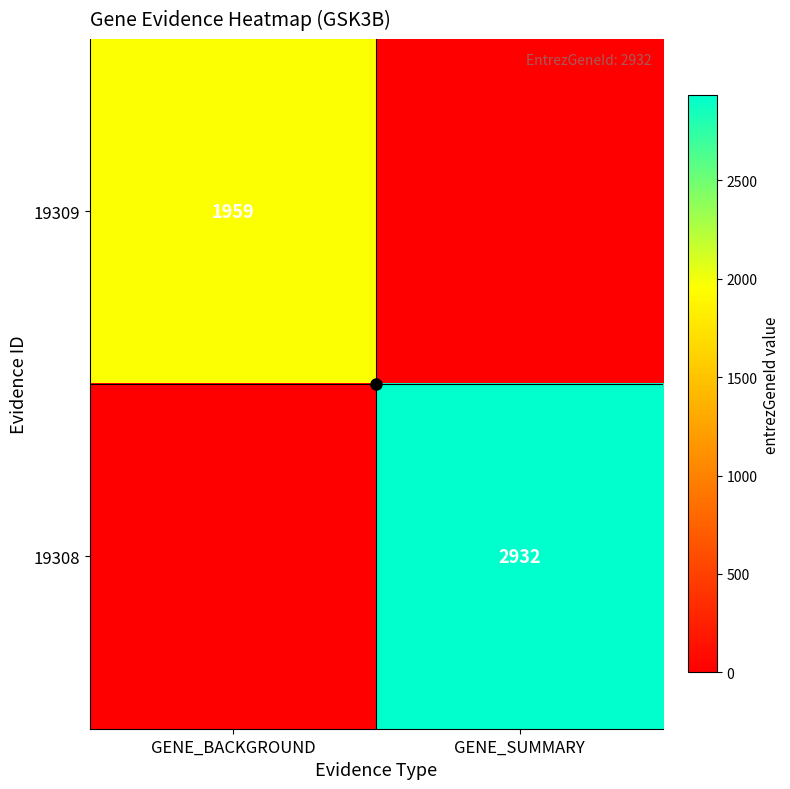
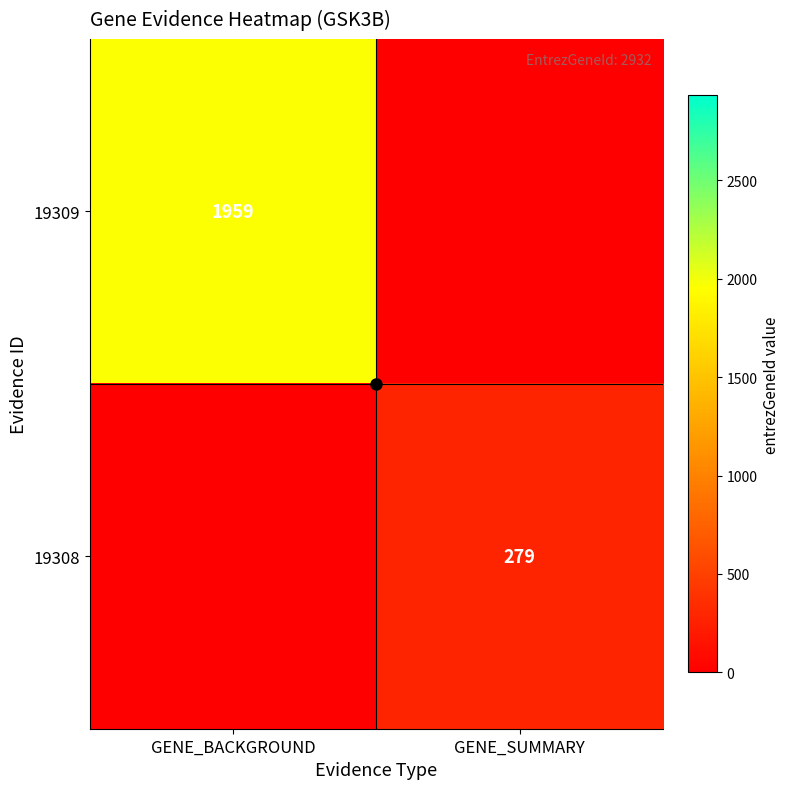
  {
    "19309": {
      "GENE_BACKGROUND": 1959,
      "GENE_SUMMARY": 2932
    },
    "19308": {
-     "GENE_SUMMARY": 2932
+     "GENE_SUMMARY": 279
    }
  }
